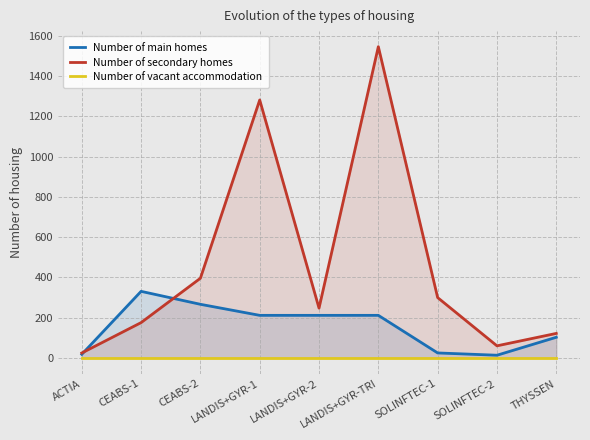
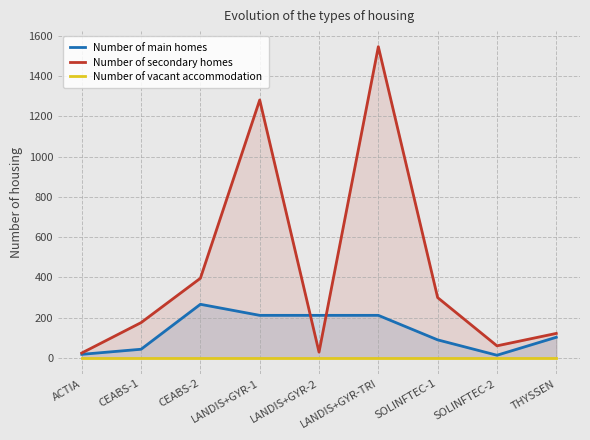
  {
    "Number of main homes": {
-     "CEABS-1": 330,
+     "CEABS-1": 40,
      "CEABS-2": 270,
      "LANDIS+GYR-1": 210,
      "LANDIS+GYR-2": 210,
      "LANDIS+GYR-TRI": 210,
-     "SOLINFTEC-1": 30,
+     "SOLINFTEC-1": 90,
      "SOLINFTEC-2": 10,
      "THYSSEN": 100
    },
    "Number of secondary homes": {
      "CEABS-1": 180,
      "CEABS-2": 400,
      "LANDIS+GYR-1": 1280,
-     "LANDIS+GYR-2": 250,
+     "LANDIS+GYR-2": 30,
      "LANDIS+GYR-TRI": 1550,
      "SOLINFTEC-1": 300,
      "SOLINFTEC-2": 60,
      "THYSSEN": 120
    },
    "Number of vacant accommodation": {
      "ACTIA": 0,
      "CEABS-1": 0,
      "CEABS-2": 0,
      "LANDIS+GYR-1": 0,
      "LANDIS+GYR-2": 0,
      "LANDIS+GYR-TRI": 0,
      "SOLINFTEC-1": 0,
      "SOLINFTEC-2": 0,
      "THYSSEN": 0
    }
  }
